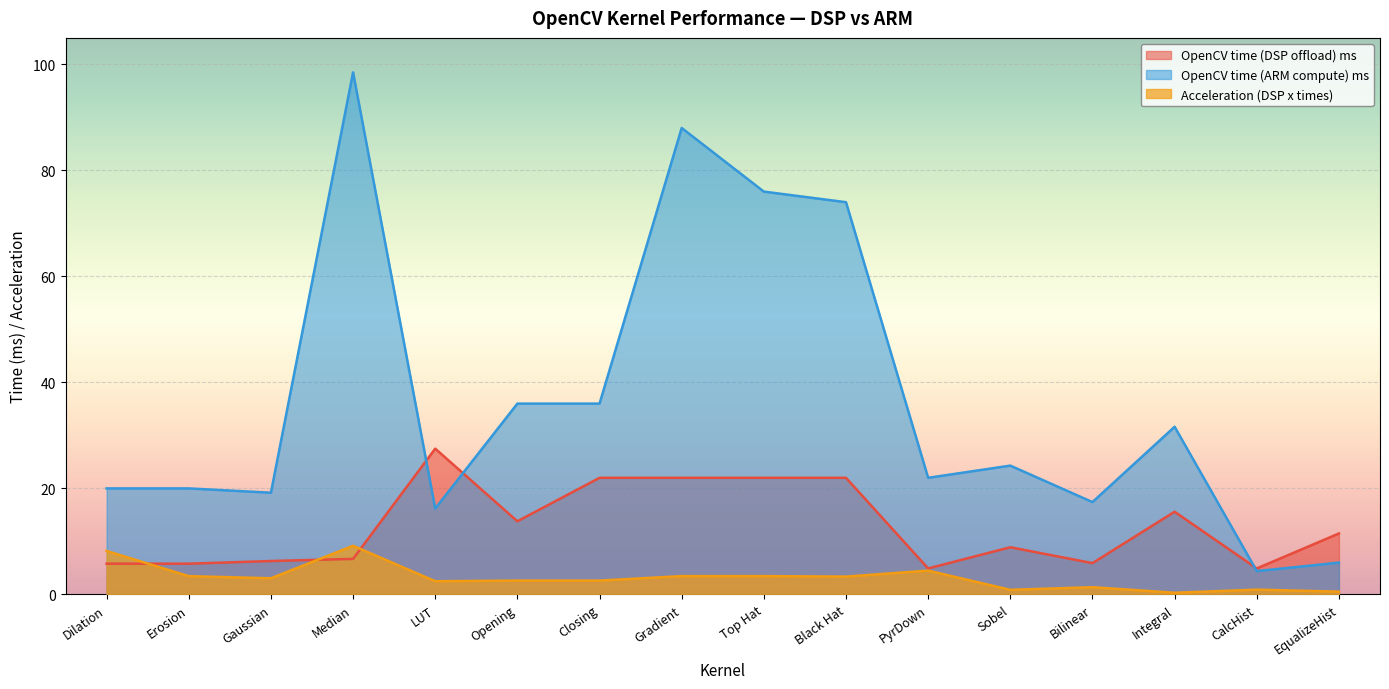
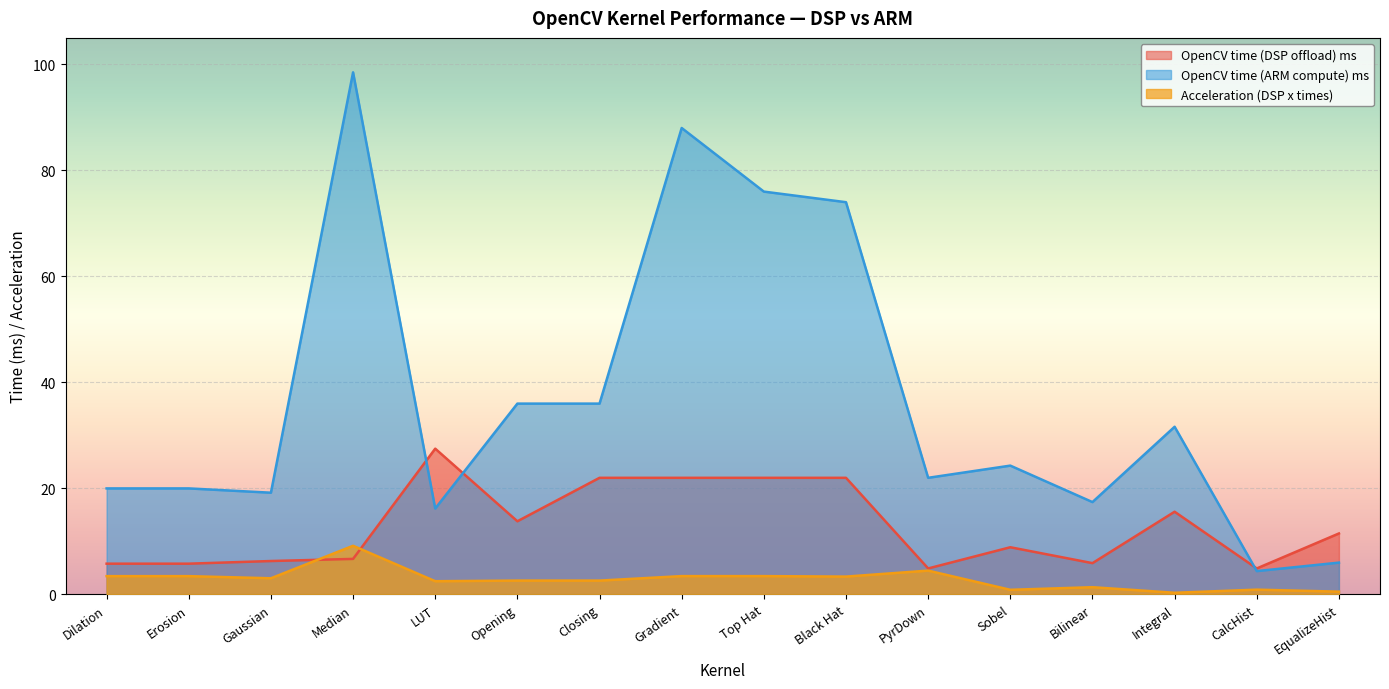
  {
    "OpenCV time (DSP offload) ms": {
      "Dilation": 6,
      "Erosion": 6,
      "Gaussian": 6,
      "Median": 7,
      "LUT": 28,
      "Opening": 14,
      "Closing": 22,
      "Gradient": 22,
      "Top Hat": 22,
      "Black Hat": 22,
      "Sobel": 9,
      "Bilinear": 6,
      "Integral": 16,
      "CalcHist": 5,
      "EqualizeHist": 12
    },
    "OpenCV time (ARM compute) ms": {
      "Dilation": 20,
      "Erosion": 20,
      "Gaussian": 19,
      "Median": 99,
      "LUT": 16,
      "Opening": 36,
      "Closing": 36,
      "Gradient": 88,
      "Top Hat": 76,
      "Black Hat": 74,
      "PyrDown": 22,
      "Sobel": 24,
      "Bilinear": 17,
      "Integral": 32,
      "CalcHist": 4,
      "EqualizeHist": 6
    },
    "Acceleration (DSP x times)": {
-     "Dilation": 8,
+     "Dilation": 3,
      "Erosion": 3,
      "Gaussian": 3,
      "Median": 9,
      "LUT": 2,
      "Opening": 3,
      "Closing": 3,
      "Gradient": 3,
      "Top Hat": 3,
      "Black Hat": 3,
      "Sobel": 1,
      "Bilinear": 1,
      "Integral": 0,
      "CalcHist": 1,
      "EqualizeHist": 1
    }
  }
